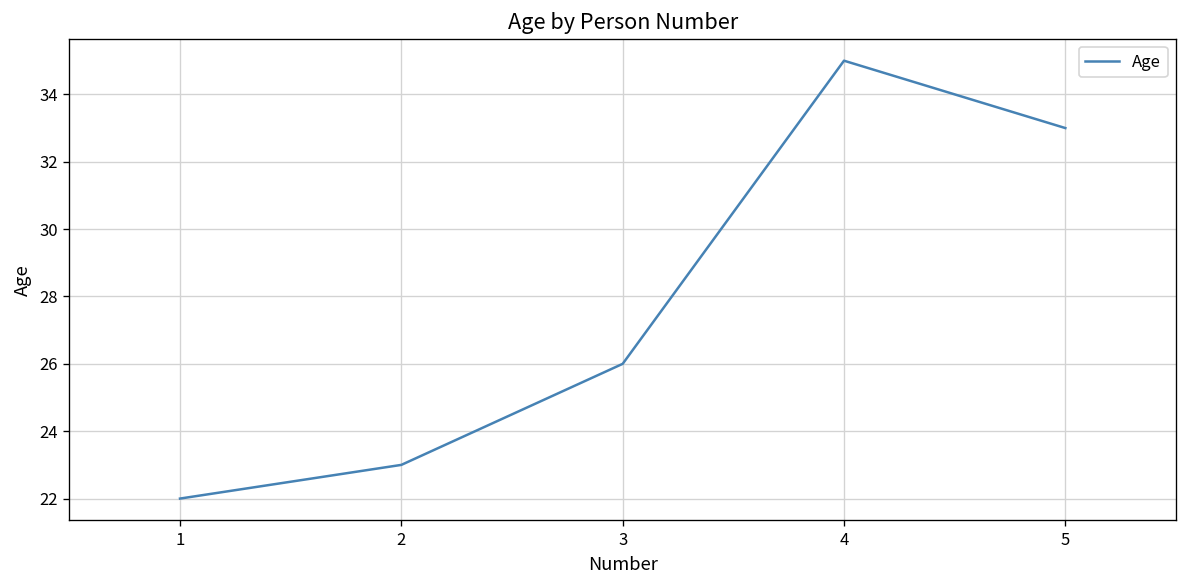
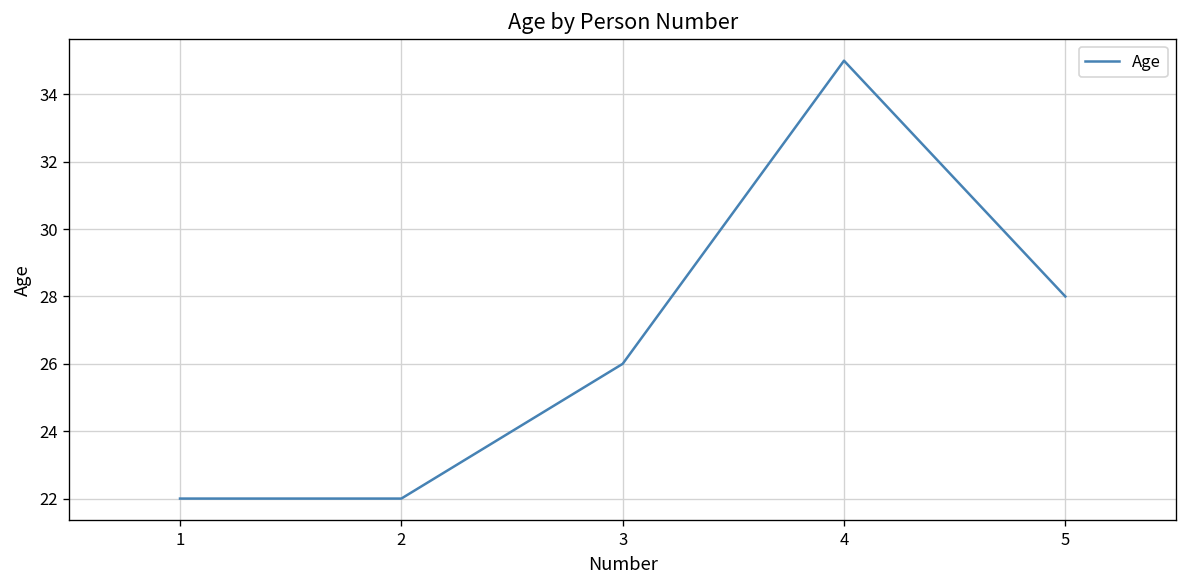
  {
    "1": 22,
-   "2": 23,
+   "2": 22,
    "3": 26,
    "4": 35,
-   "5": 33
+   "5": 28
  }
